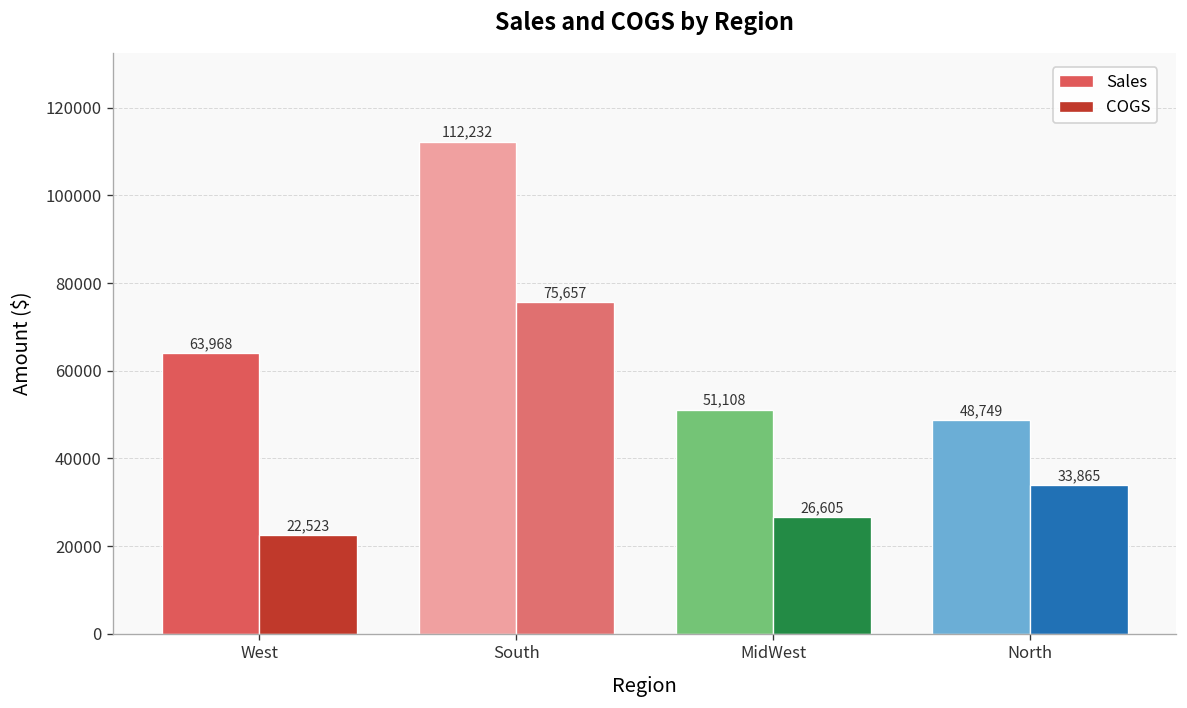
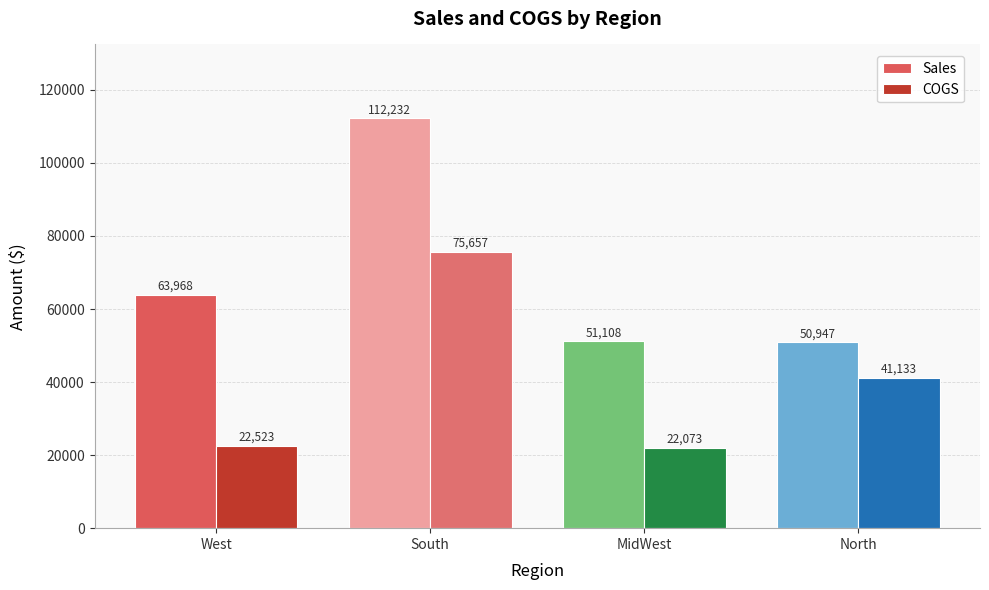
  {
    "Sales": {
      "West": "63,968",
      "South": "112,232",
      "MidWest": "51,108",
-     "North": "48,749"
+     "North": "50,947"
    },
    "COGS": {
      "West": "22,523",
      "South": "75,657",
-     "MidWest": "26,605",
-     "North": "33,865"
+     "MidWest": "22,073",
+     "North": "41,133"
    }
  }
